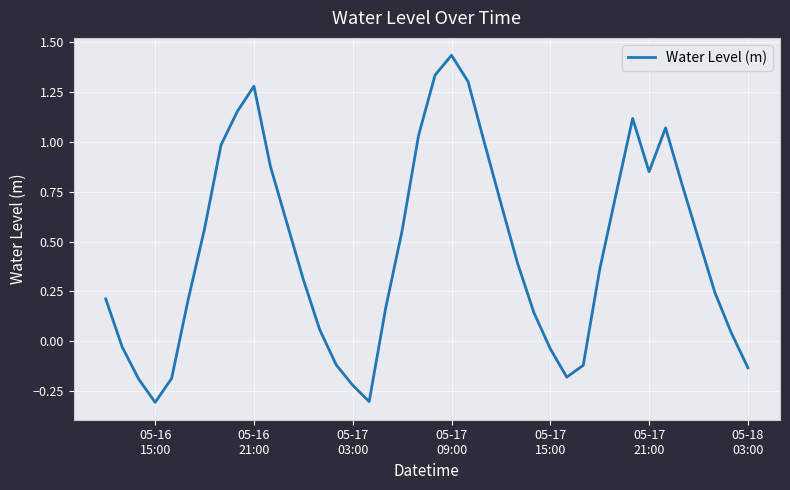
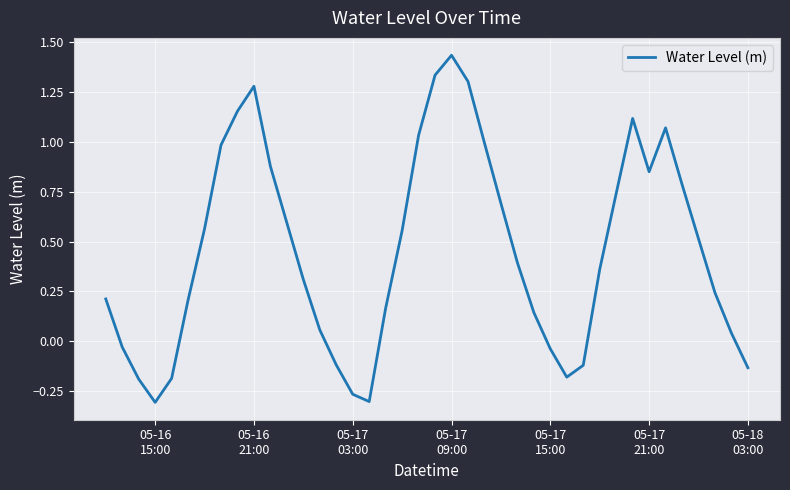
  {
    "05-16 15:00": -0.31,
    "05-16 21:00": 1.28,
-   "05-17 03:00": -0.22,
+   "05-17 03:00": -0.27,
    "05-17 09:00": 1.44,
    "05-17 15:00": -0.04,
    "05-17 21:00": 0.85,
    "05-18 03:00": -0.13
  }
